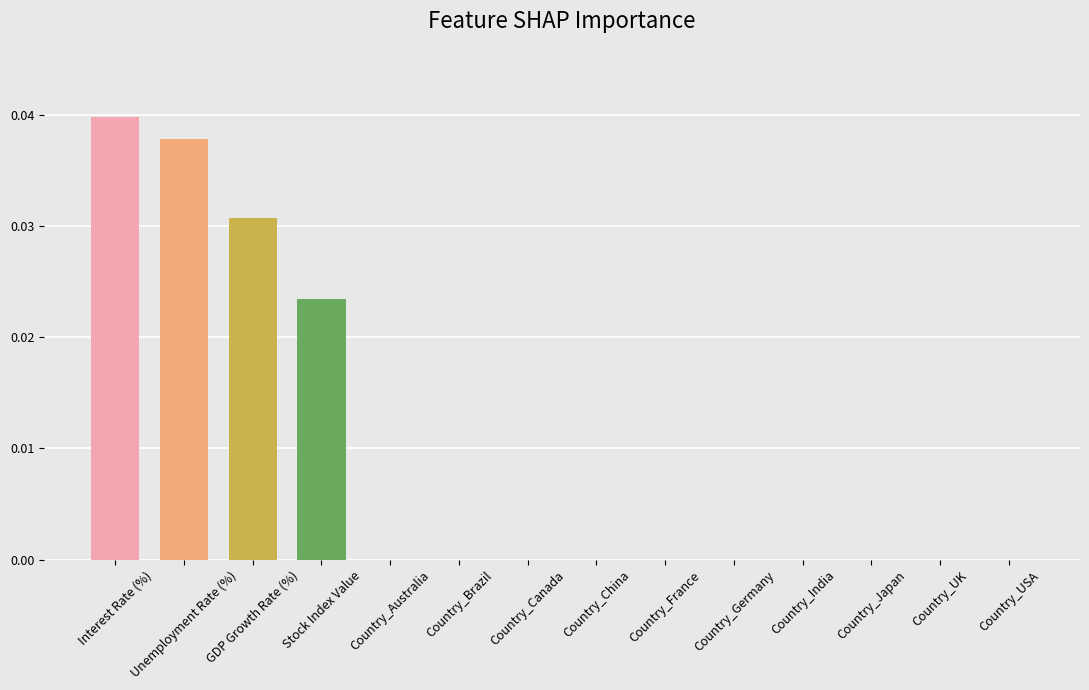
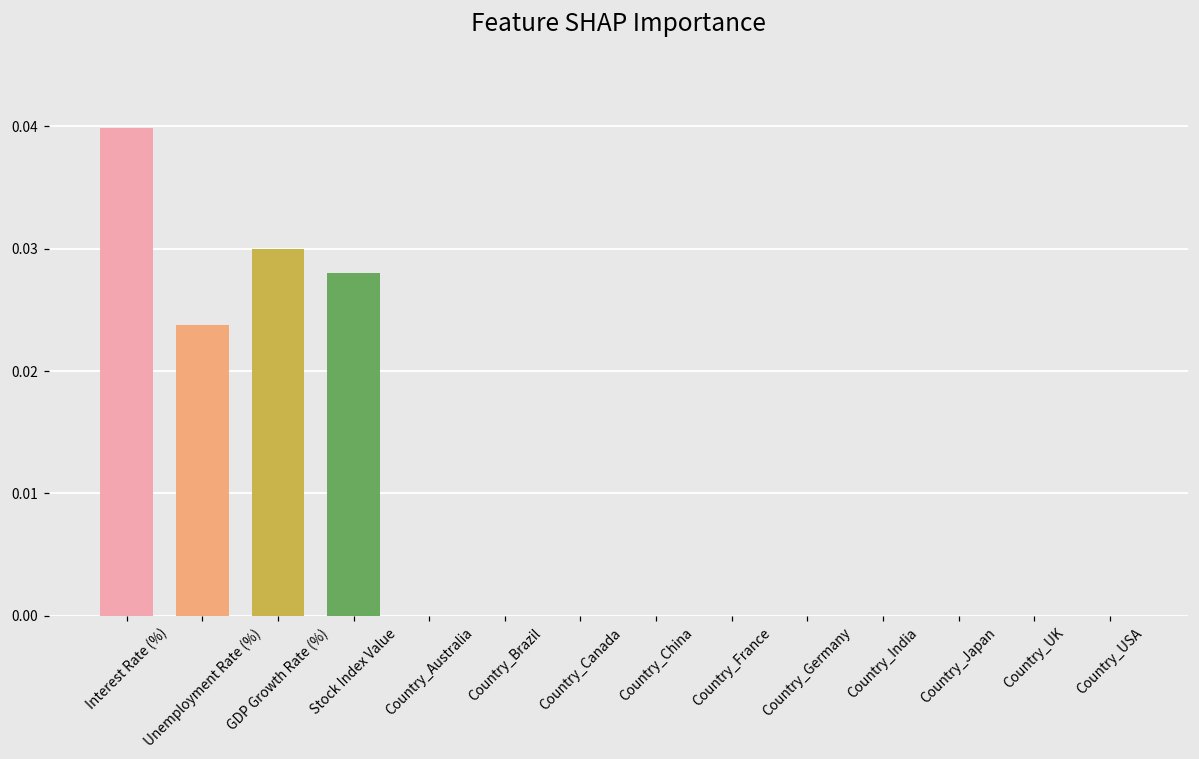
  {
    "Interest Rate (%)": 0.0398,
-   "Unemployment Rate (%)": 0.0378,
-   "GDP Growth Rate (%)": 0.0307,
-   "Stock Index Value": 0.0234,
+   "Unemployment Rate (%)": 0.0237,
+   "GDP Growth Rate (%)": 0.0300,
+   "Stock Index Value": 0.0280,
    "Country_Australia": 0.0000,
    "Country_Brazil": 0.0000,
    "Country_Canada": 0.0000,
    "Country_China": 0.0000,
    "Country_France": 0.0000,
    "Country_Germany": 0.0000,
    "Country_India": 0.0000,
    "Country_Japan": 0.0000,
    "Country_UK": 0.0000,
    "Country_USA": 0.0000
  }
